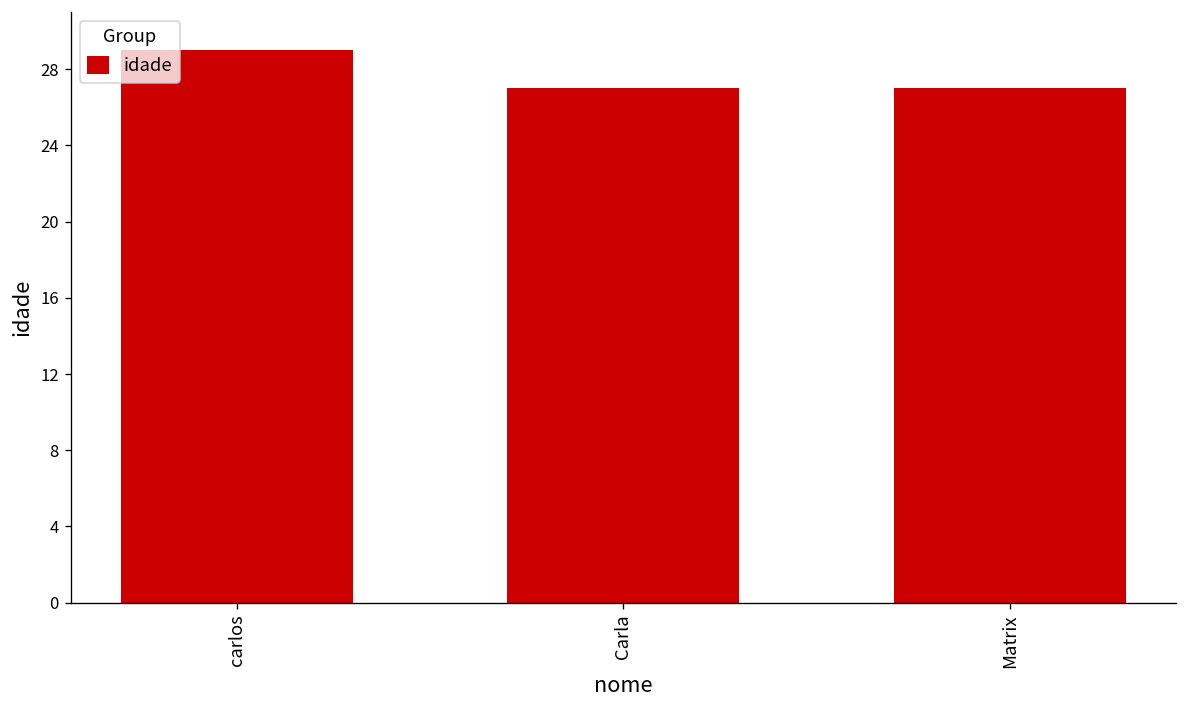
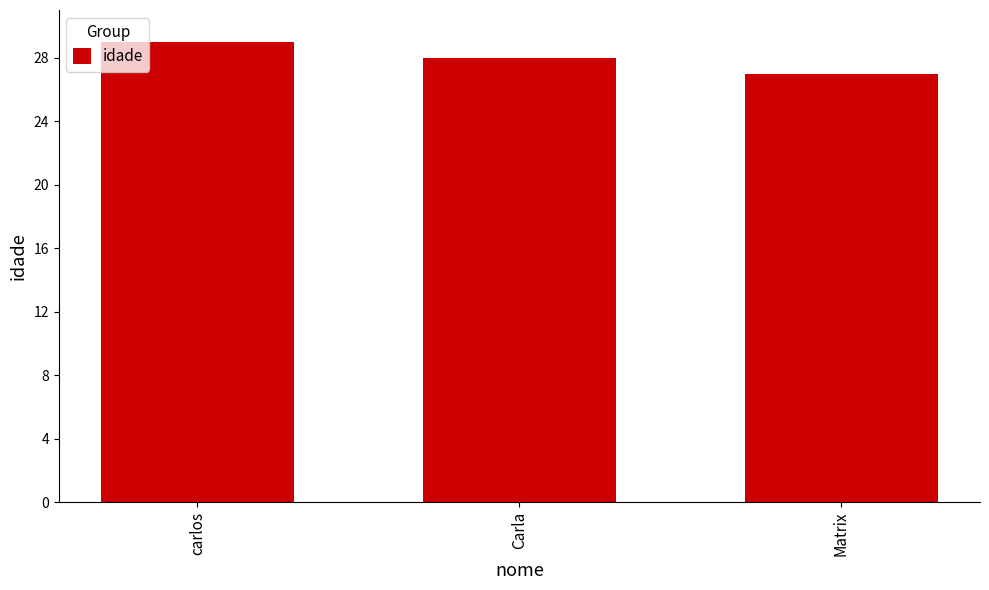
  {
    "carlos": 29,
-   "Carla": 27,
+   "Carla": 28,
    "Matrix": 27
  }
